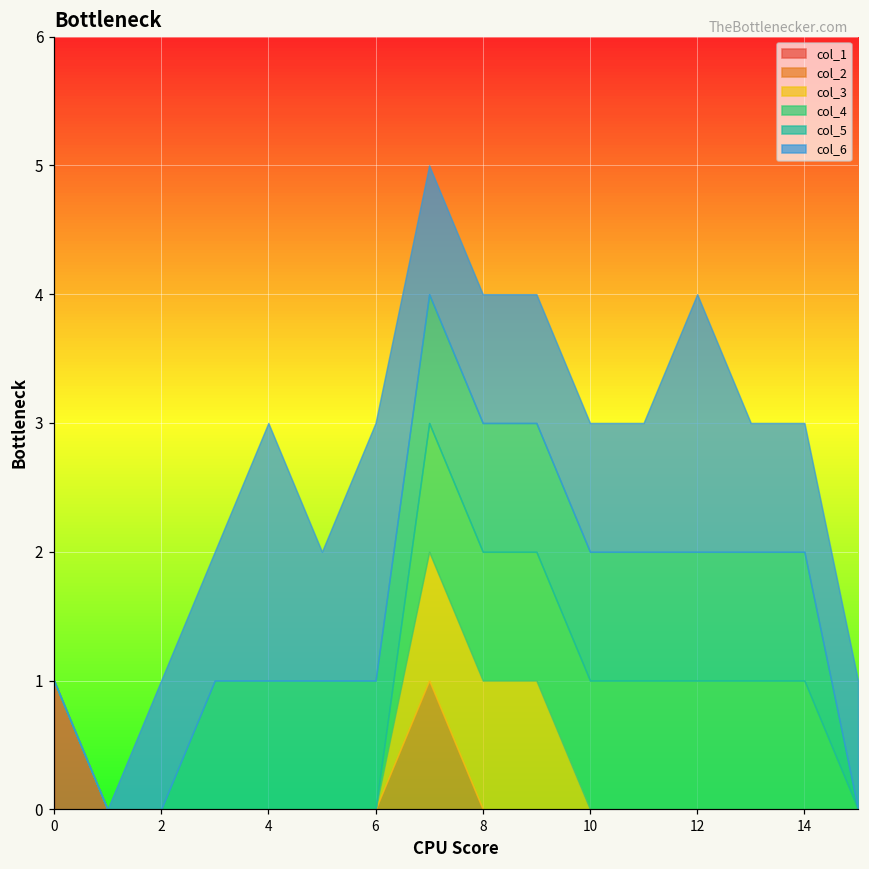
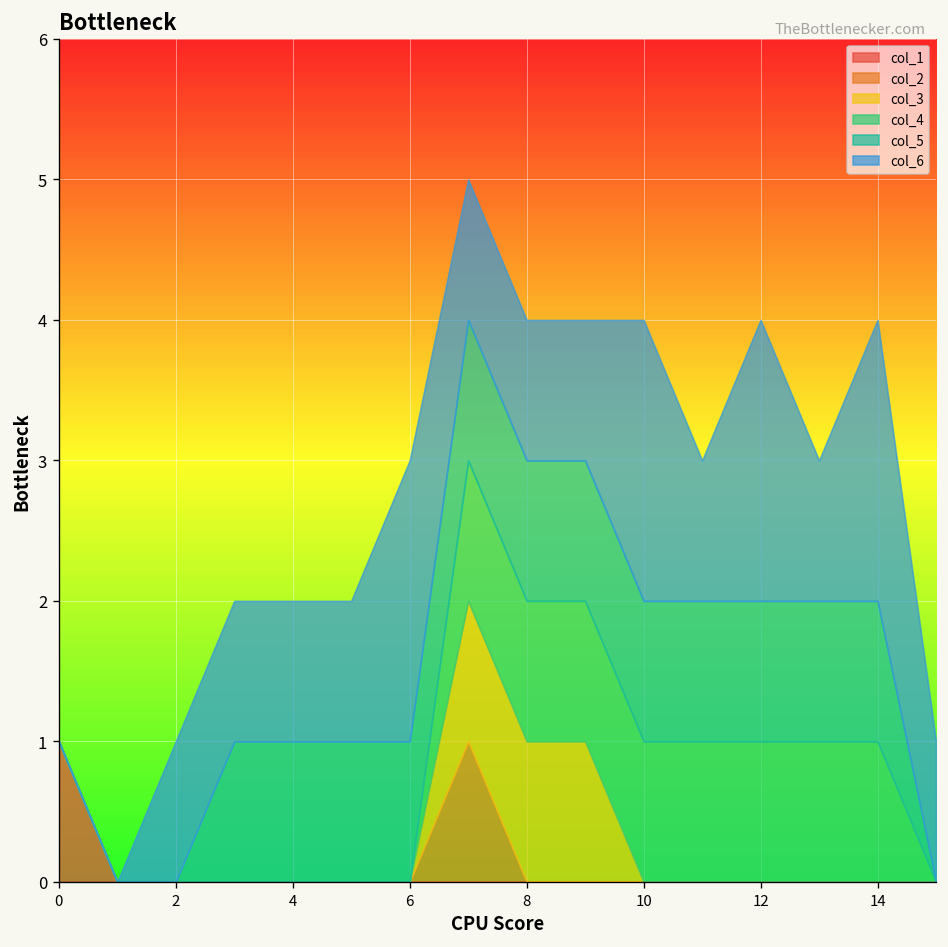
  {
    "col_6": {
      "2": 1,
-     "4": 2,
+     "4": 1,
      "6": 2,
      "8": 1,
-     "10": 1,
+     "10": 2,
      "12": 2,
-     "14": 1
+     "14": 2
    }
  }
